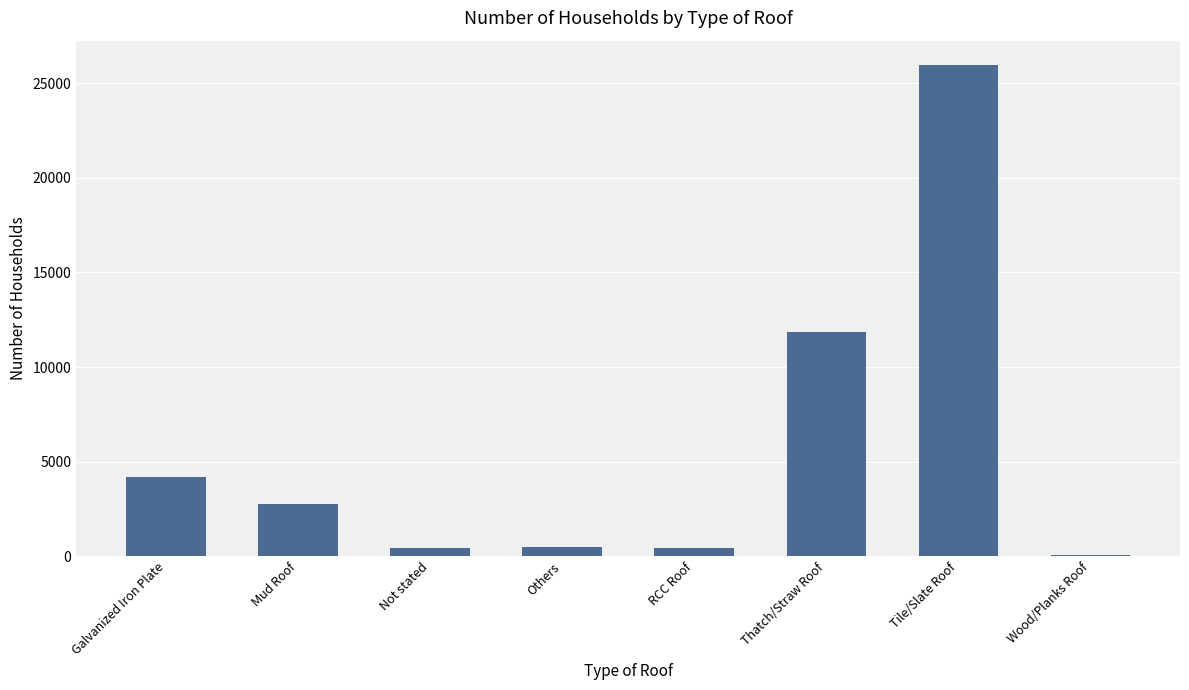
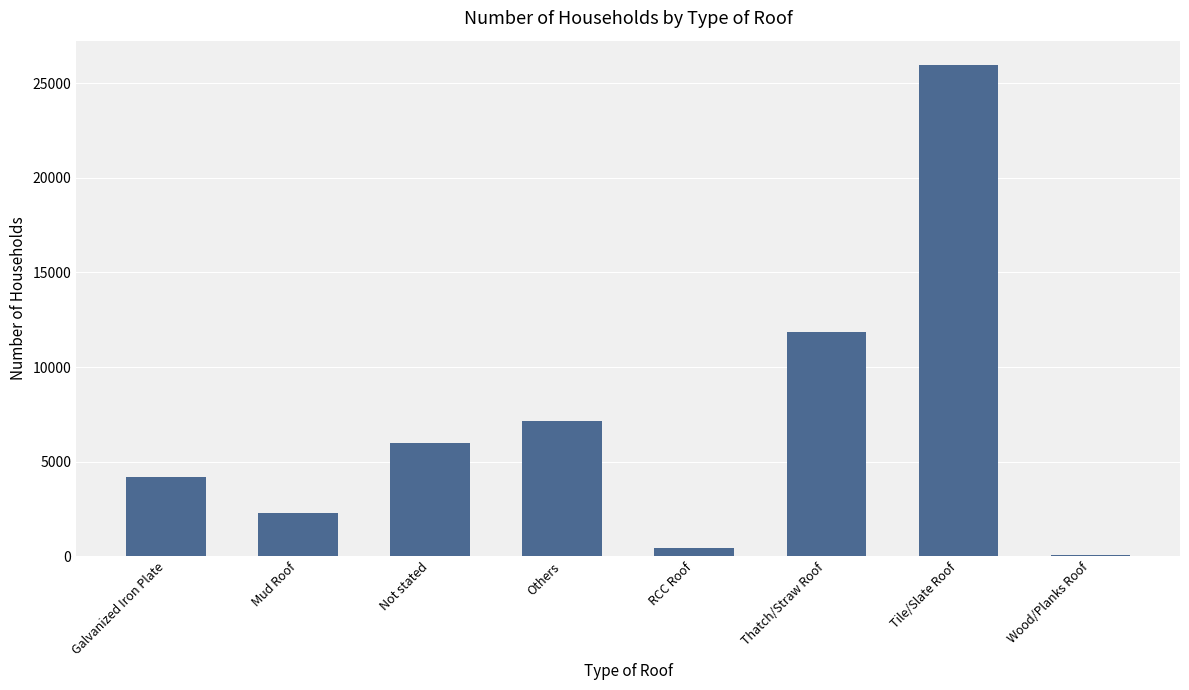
  {
    "Galvanized Iron Plate": 4200,
-   "Mud Roof": 2800,
-   "Not stated": 400,
-   "Others": 500,
+   "Mud Roof": 2300,
+   "Not stated": 6000,
+   "Others": 7100,
    "RCC Roof": 500,
    "Thatch/Straw Roof": 11900,
    "Tile/Slate Roof": 26000
  }
